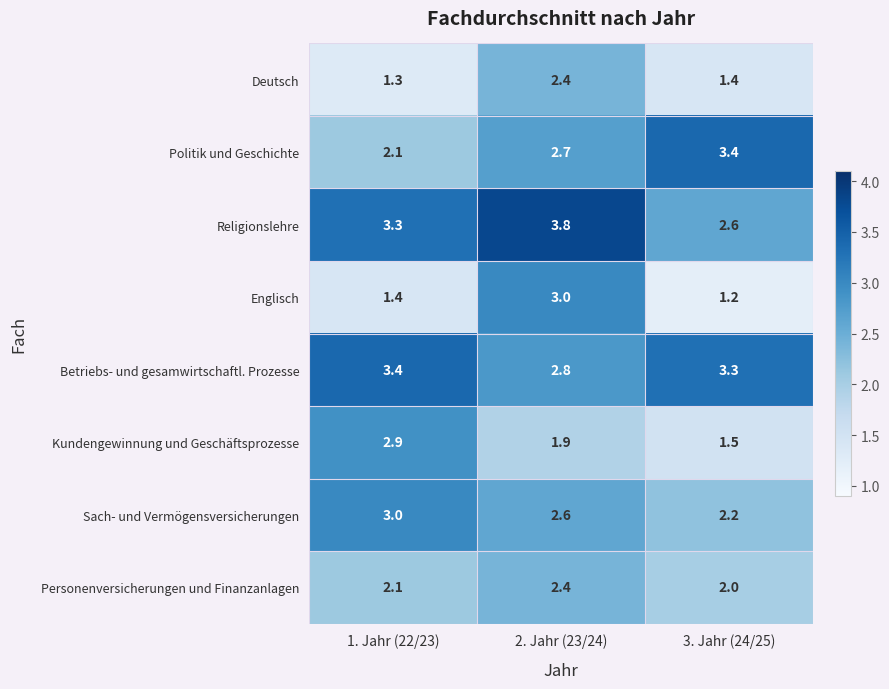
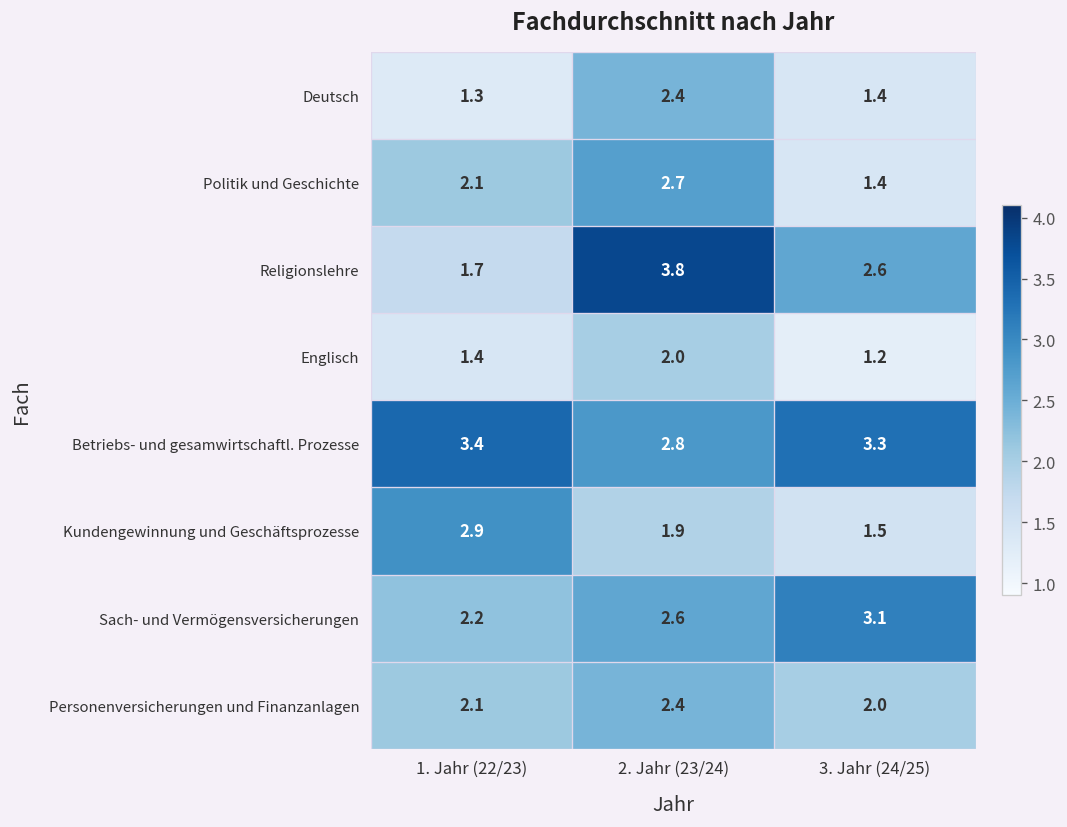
  {
    "Deutsch": {
      "1. Jahr (22/23)": 1.3,
      "2. Jahr (23/24)": 2.4,
      "3. Jahr (24/25)": 1.4
    },
    "Politik und Geschichte": {
      "1. Jahr (22/23)": 2.1,
      "2. Jahr (23/24)": 2.7,
-     "3. Jahr (24/25)": 3.4
+     "3. Jahr (24/25)": 1.4
    },
    "Religionslehre": {
-     "1. Jahr (22/23)": 3.3,
+     "1. Jahr (22/23)": 1.7,
      "2. Jahr (23/24)": 3.8,
      "3. Jahr (24/25)": 2.6
    },
    "Englisch": {
      "1. Jahr (22/23)": 1.4,
-     "2. Jahr (23/24)": 3.0,
+     "2. Jahr (23/24)": 2.0,
      "3. Jahr (24/25)": 1.2
    },
    "Betriebs- und gesamwirtschaftl. Prozesse": {
      "1. Jahr (22/23)": 3.4,
      "2. Jahr (23/24)": 2.8,
      "3. Jahr (24/25)": 3.3
    },
    "Kundengewinnung und Geschäftsprozesse": {
      "1. Jahr (22/23)": 2.9,
      "2. Jahr (23/24)": 1.9,
      "3. Jahr (24/25)": 1.5
    },
    "Sach- und Vermögensversicherungen": {
-     "1. Jahr (22/23)": 3.0,
+     "1. Jahr (22/23)": 2.2,
      "2. Jahr (23/24)": 2.6,
-     "3. Jahr (24/25)": 2.2
+     "3. Jahr (24/25)": 3.1
    },
    "Personenversicherungen und Finanzanlagen": {
      "1. Jahr (22/23)": 2.1,
      "2. Jahr (23/24)": 2.4,
      "3. Jahr (24/25)": 2.0
    }
  }
